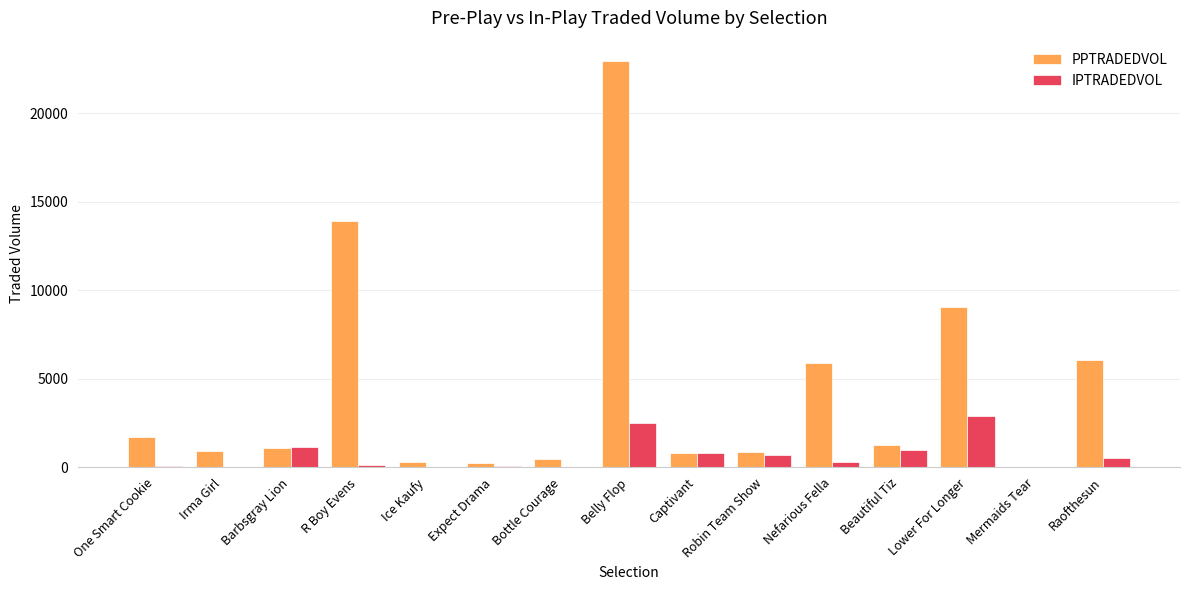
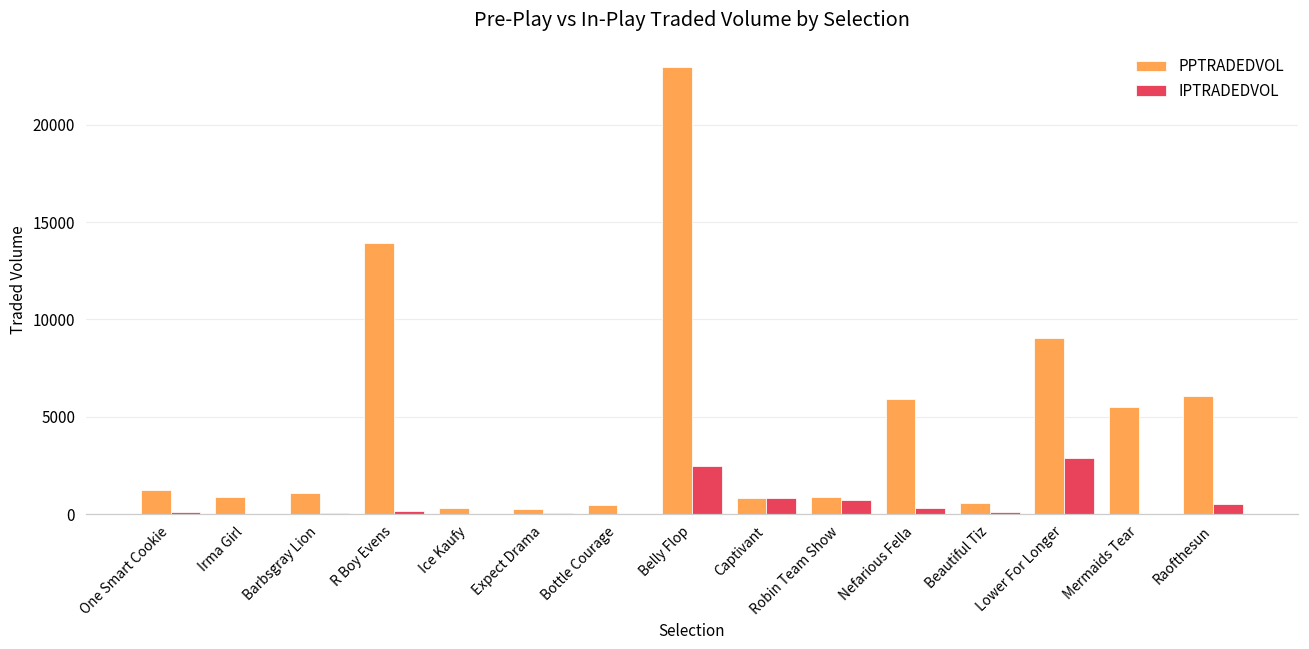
  {
    "PPTRADEDVOL": {
-     "One Smart Cookie": 1700,
+     "One Smart Cookie": 1200,
      "Irma Girl": 900,
      "Barbsgray Lion": 1100,
      "R Boy Evens": 13900,
      "Ice Kaufy": 300,
      "Expect Drama": 300,
      "Bottle Courage": 500,
      "Belly Flop": 23000,
      "Captivant": 800,
      "Robin Team Show": 900,
      "Nefarious Fella": 5900,
-     "Beautiful Tiz": 1300,
+     "Beautiful Tiz": 600,
      "Lower For Longer": 9000,
-     "Mermaids Tear": 0,
+     "Mermaids Tear": 5500,
      "Raofthesun": 6100
    },
    "IPTRADEDVOL": {
-     "Barbsgray Lion": 1100,
+     "Barbsgray Lion": 0,
      "Belly Flop": 2500,
      "Captivant": 800,
      "Robin Team Show": 700,
      "Nefarious Fella": 300,
-     "Beautiful Tiz": 1000,
+     "Beautiful Tiz": 100,
      "Lower For Longer": 2900,
      "Raofthesun": 500
    }
  }
